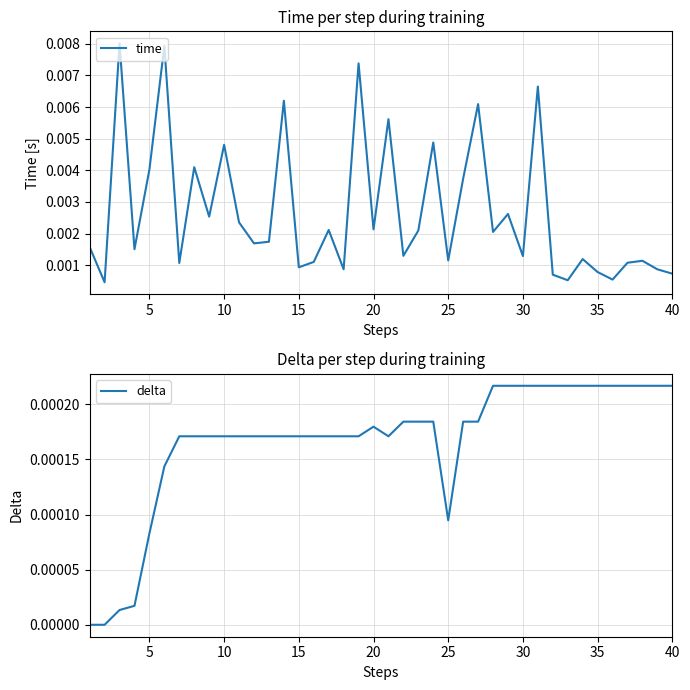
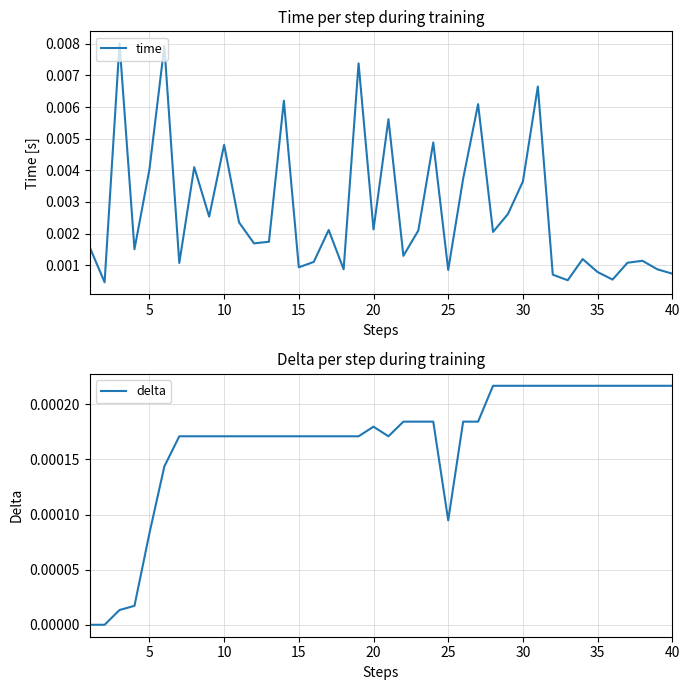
  {
    "Time per step during training": {
      "5": 0.0040,
      "10": 0.0048,
      "15": 0.0009,
      "20": 0.0021,
-     "25": 0.0012,
-     "30": 0.0013,
+     "25": 0.0009,
+     "30": 0.0036,
      "35": 0.0008,
      "40": 0.0007
    },
    "Delta per step during training": {
      "5": 0.000083,
      "10": 0.000171,
      "15": 0.000171,
      "20": 0.000180,
      "25": 0.000095,
      "30": 0.000217,
      "35": 0.000217,
      "40": 0.000217
    }
  }
